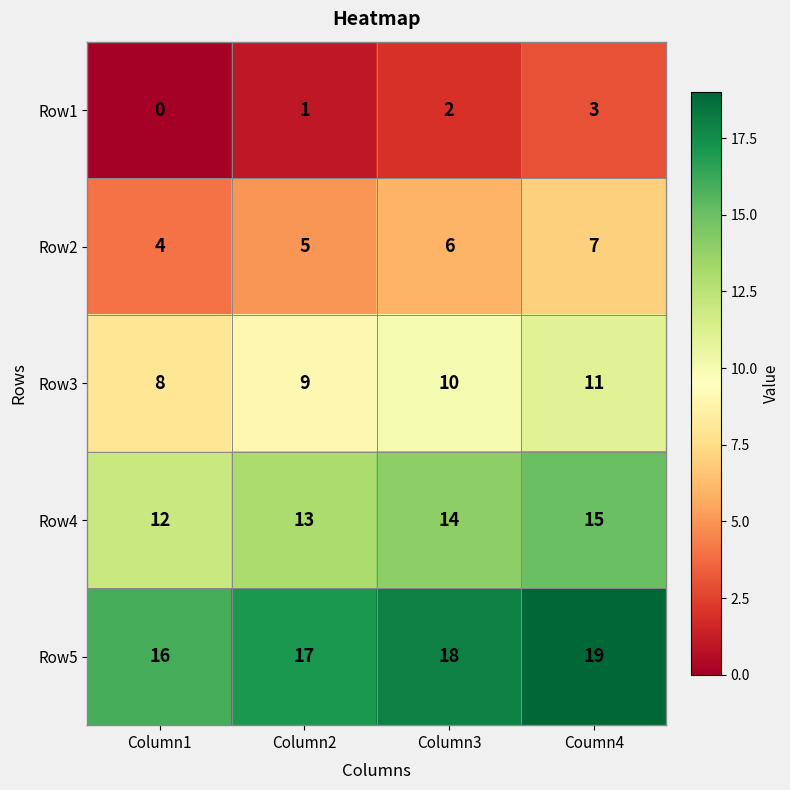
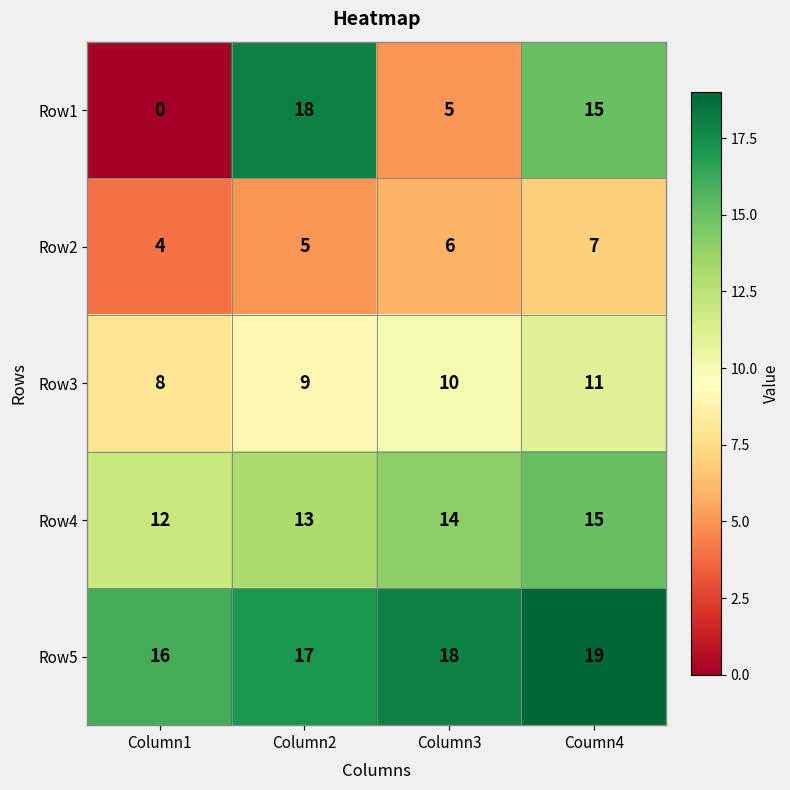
  {
    "Row1": {
      "Column1": 0,
-     "Column2": 1,
-     "Column3": 2,
-     "Coumn4": 3
+     "Column2": 18,
+     "Column3": 5,
+     "Coumn4": 15
    },
    "Row2": {
      "Column1": 4,
      "Column2": 5,
      "Column3": 6,
      "Coumn4": 7
    },
    "Row3": {
      "Column1": 8,
      "Column2": 9,
      "Column3": 10,
      "Coumn4": 11
    },
    "Row4": {
      "Column1": 12,
      "Column2": 13,
      "Column3": 14,
      "Coumn4": 15
    },
    "Row5": {
      "Column1": 16,
      "Column2": 17,
      "Column3": 18,
      "Coumn4": 19
    }
  }
